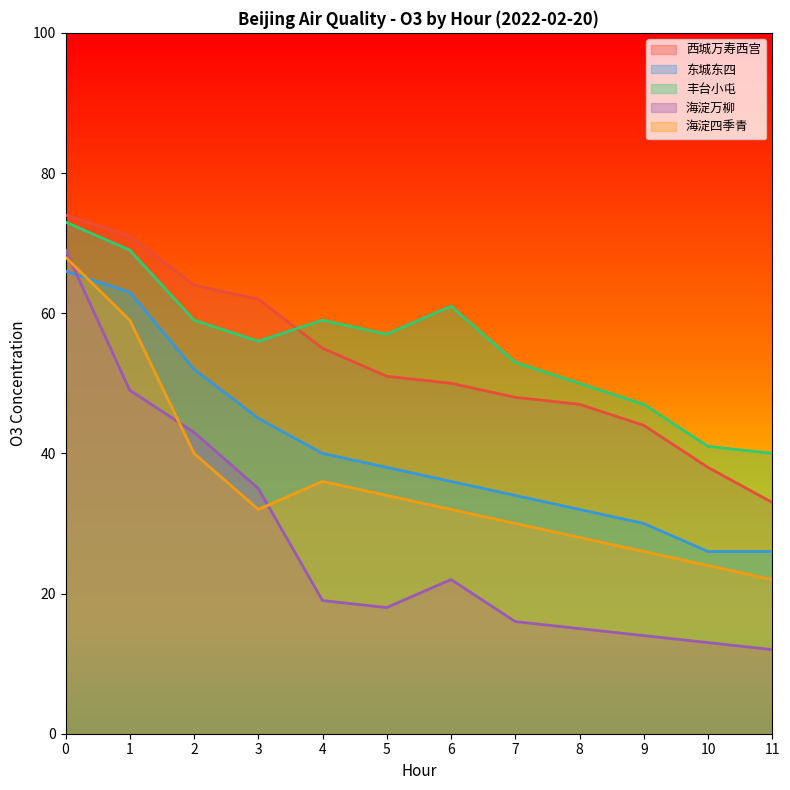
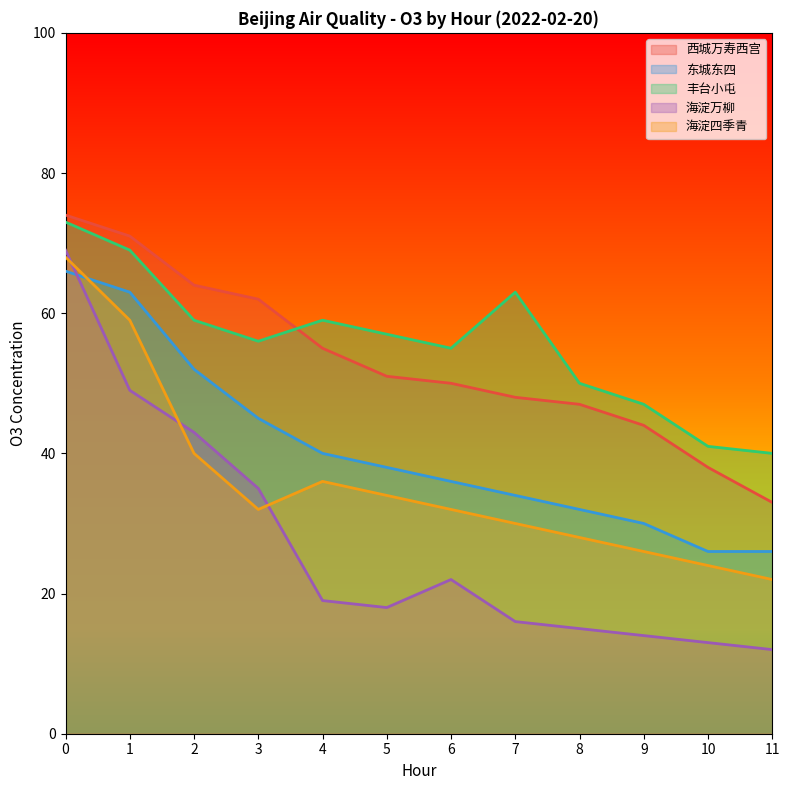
  {
    "东城东四": {
      "0": 66,
      "1": 63,
      "2": 52,
      "3": 45,
      "4": 40,
      "5": 38,
      "6": 36,
      "7": 34,
      "8": 32,
      "9": 30,
      "10": 26,
      "11": 26
    },
    "丰台小屯": {
      "0": 73,
      "1": 69,
      "2": 59,
      "3": 56,
      "4": 59,
      "5": 57,
-     "6": 61,
-     "7": 53,
+     "6": 55,
+     "7": 63,
      "8": 50,
      "9": 47,
      "10": 41,
      "11": 40
    },
    "海淀万柳": {
      "0": 69,
      "1": 49,
      "2": 43,
      "3": 35,
      "4": 19,
      "5": 18,
      "6": 22,
      "7": 16,
      "8": 15,
      "9": 14,
      "10": 13,
      "11": 12
    }
  }
